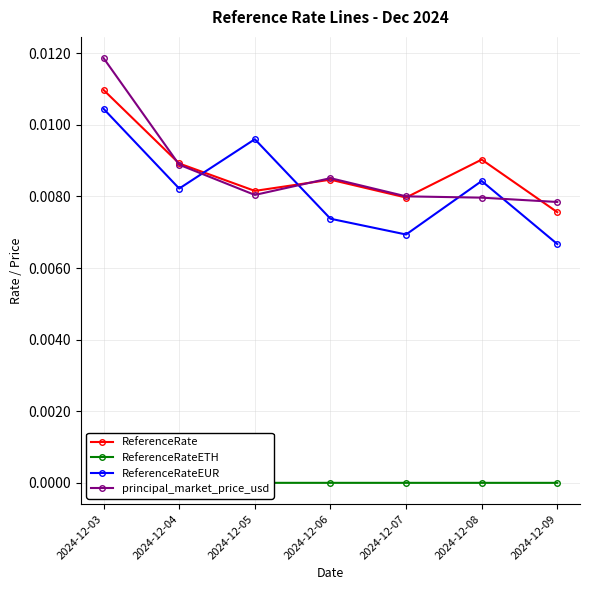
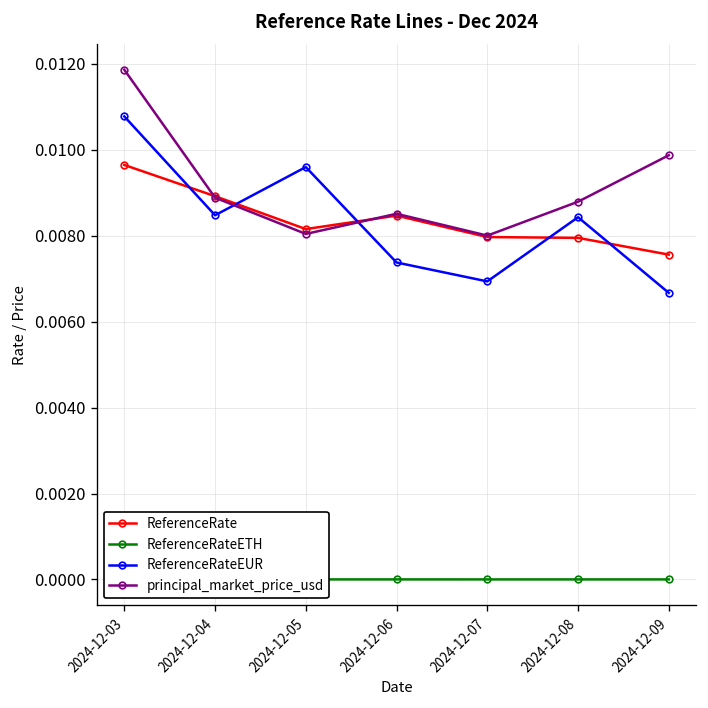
  {
    "ReferenceRate": {
-     "2024-12-03": 0.0110,
+     "2024-12-03": 0.0096,
      "2024-12-05": 0.0082,
-     "2024-12-08": 0.0090,
+     "2024-12-08": 0.0080,
      "2024-12-09": 0.0076
    },
    "ReferenceRateETH": {
      "2024-12-06": 0.0000,
      "2024-12-07": 0.0000,
      "2024-12-08": 0.0000,
      "2024-12-09": 0.0000
    },
    "ReferenceRateEUR": {
-     "2024-12-03": 0.0104,
-     "2024-12-04": 0.0082,
+     "2024-12-03": 0.0108,
+     "2024-12-04": 0.0085,
      "2024-12-05": 0.0096,
      "2024-12-06": 0.0074,
      "2024-12-07": 0.0069,
      "2024-12-08": 0.0084,
      "2024-12-09": 0.0067
    },
    "principal_market_price_usd": {
      "2024-12-03": 0.0119,
      "2024-12-05": 0.0080,
-     "2024-12-08": 0.0080,
-     "2024-12-09": 0.0078
+     "2024-12-08": 0.0088,
+     "2024-12-09": 0.0099
    }
  }
